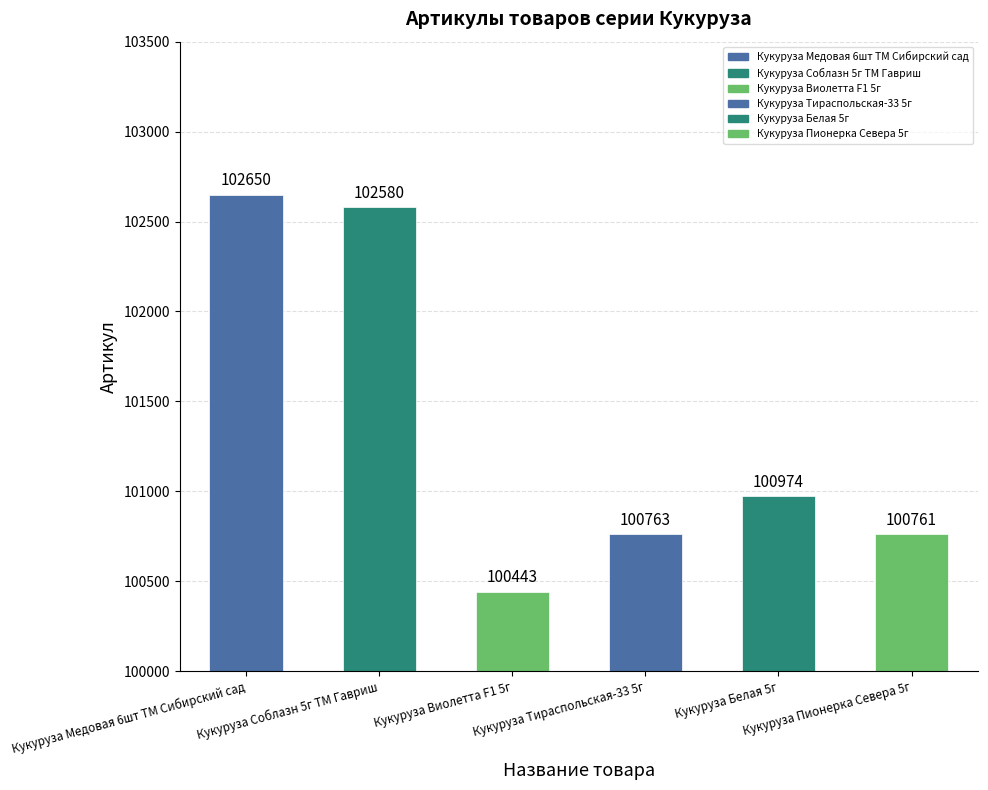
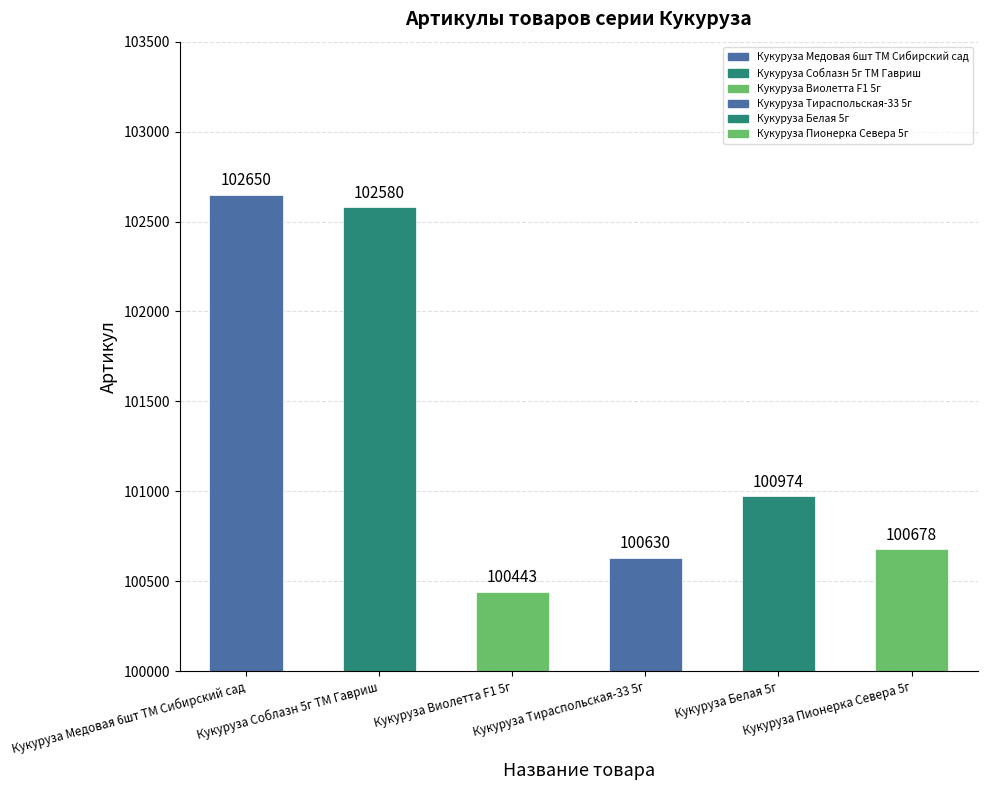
  {
    "Кукуруза Медовая 6шт ТМ Сибирский сад": 102650,
    "Кукуруза Соблазн 5г ТМ Гавриш": 102580,
    "Кукуруза Виолетта F1 5г": 100443,
-   "Кукуруза Тираспольская-33 5г": 100763,
+   "Кукуруза Тираспольская-33 5г": 100630,
    "Кукуруза Белая 5г": 100974,
-   "Кукуруза Пионерка Севера 5г": 100761
+   "Кукуруза Пионерка Севера 5г": 100678
  }
